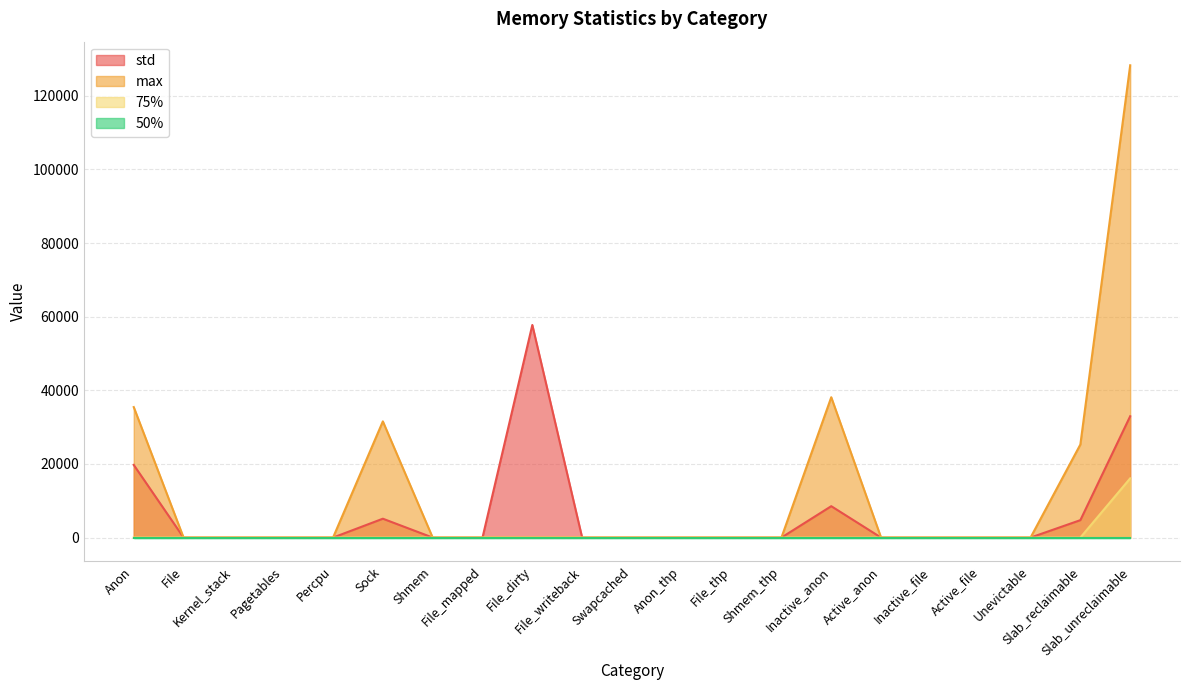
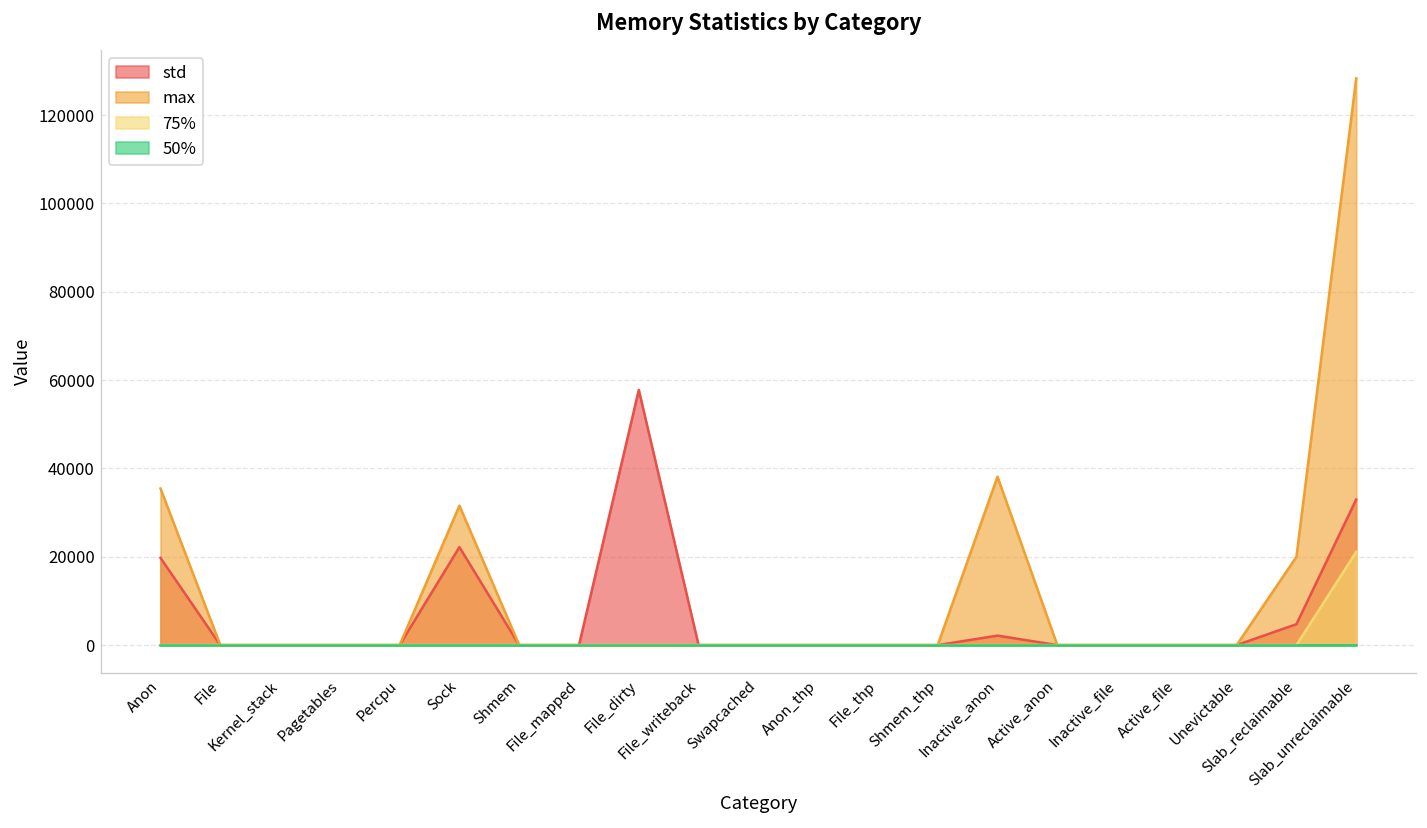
  {
    "std": {
      "Anon": 20000,
-     "Sock": 5000,
+     "Sock": 22000,
      "File_dirty": 58000,
-     "Inactive_anon": 9000,
+     "Inactive_anon": 2000,
      "Slab_reclaimable": 5000,
      "Slab_unreclaimable": 33000
    },
    "max": {
      "Anon": 35000,
      "Sock": 32000,
      "Inactive_anon": 38000,
-     "Slab_reclaimable": 25000,
+     "Slab_reclaimable": 20000,
      "Slab_unreclaimable": 128000
    },
    "75%": {
-     "Slab_unreclaimable": 16000
+     "Slab_unreclaimable": 21000
    },
    "50%": {
      "Slab_unreclaimable": 0
    }
  }
